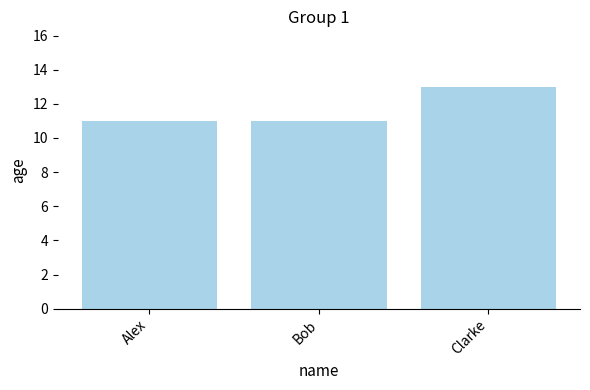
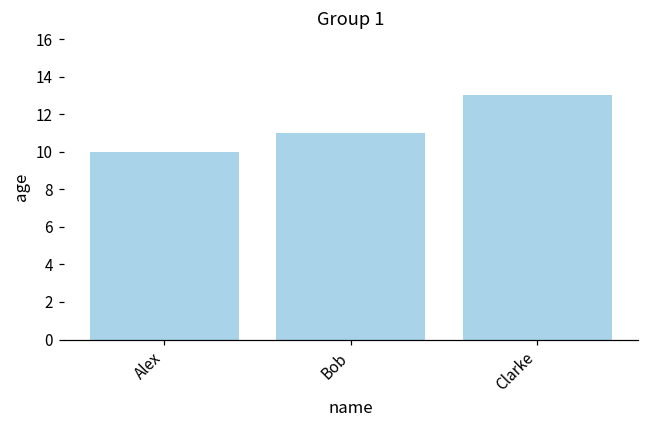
  {
-   "Alex": 11,
+   "Alex": 10,
    "Bob": 11,
    "Clarke": 13
  }
